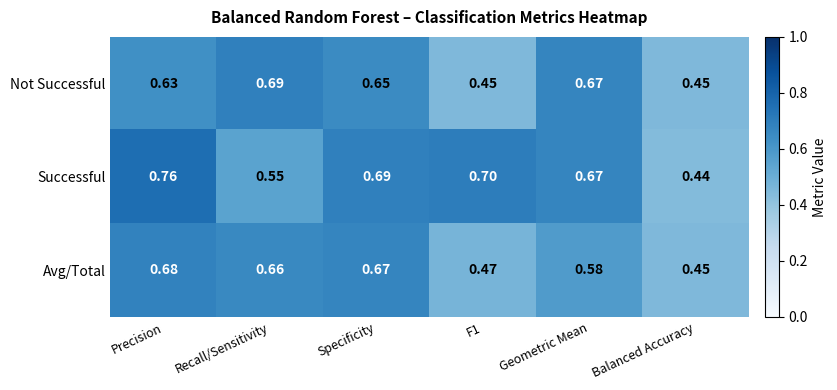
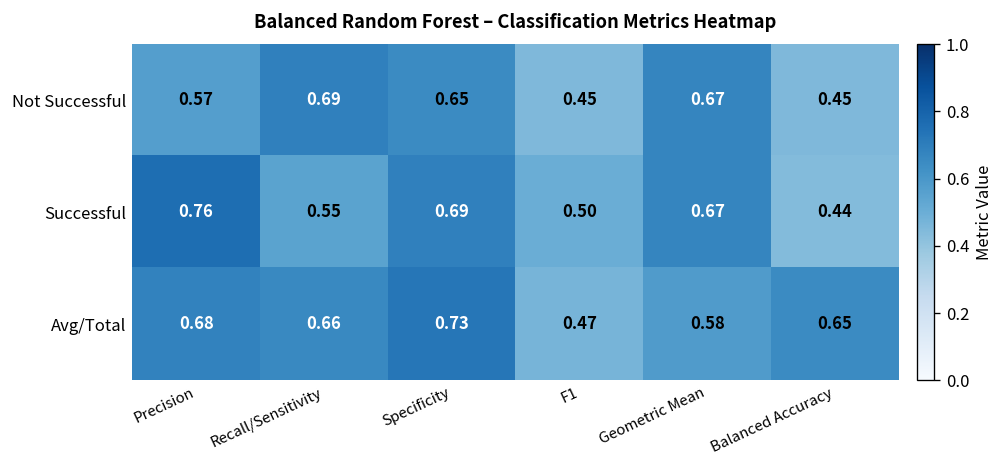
  {
    "Not Successful": {
-     "Precision": 0.63,
+     "Precision": 0.57,
      "Recall/Sensitivity": 0.69,
      "Specificity": 0.65,
      "F1": 0.45,
      "Geometric Mean": 0.67,
      "Balanced Accuracy": 0.45
    },
    "Successful": {
      "Precision": 0.76,
      "Recall/Sensitivity": 0.55,
      "Specificity": 0.69,
-     "F1": 0.70,
+     "F1": 0.50,
      "Geometric Mean": 0.67,
      "Balanced Accuracy": 0.44
    },
    "Avg/Total": {
      "Precision": 0.68,
      "Recall/Sensitivity": 0.66,
-     "Specificity": 0.67,
+     "Specificity": 0.73,
      "F1": 0.47,
      "Geometric Mean": 0.58,
-     "Balanced Accuracy": 0.45
+     "Balanced Accuracy": 0.65
    }
  }
